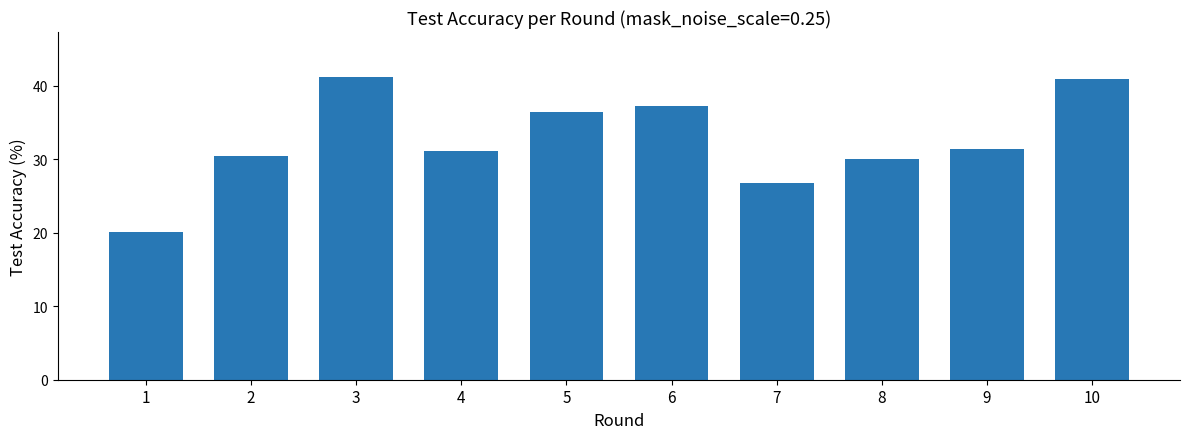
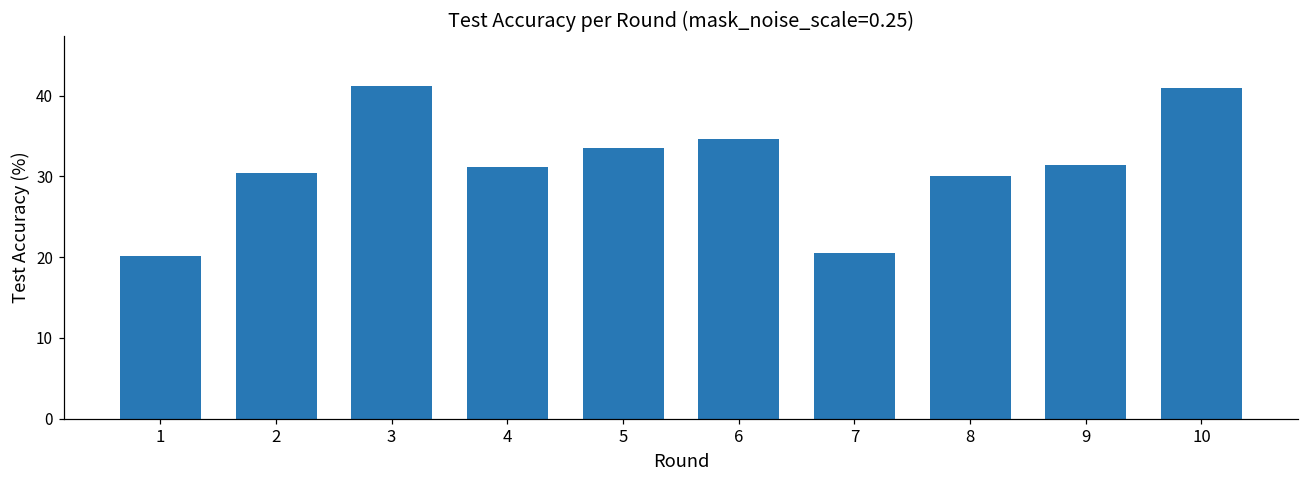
  {
    "1": 20,
    "2": 30,
    "3": 41,
    "4": 31,
-   "5": 36,
-   "6": 37,
-   "7": 27,
+   "5": 33,
+   "6": 35,
+   "7": 21,
    "8": 30,
    "9": 31,
    "10": 41
  }
